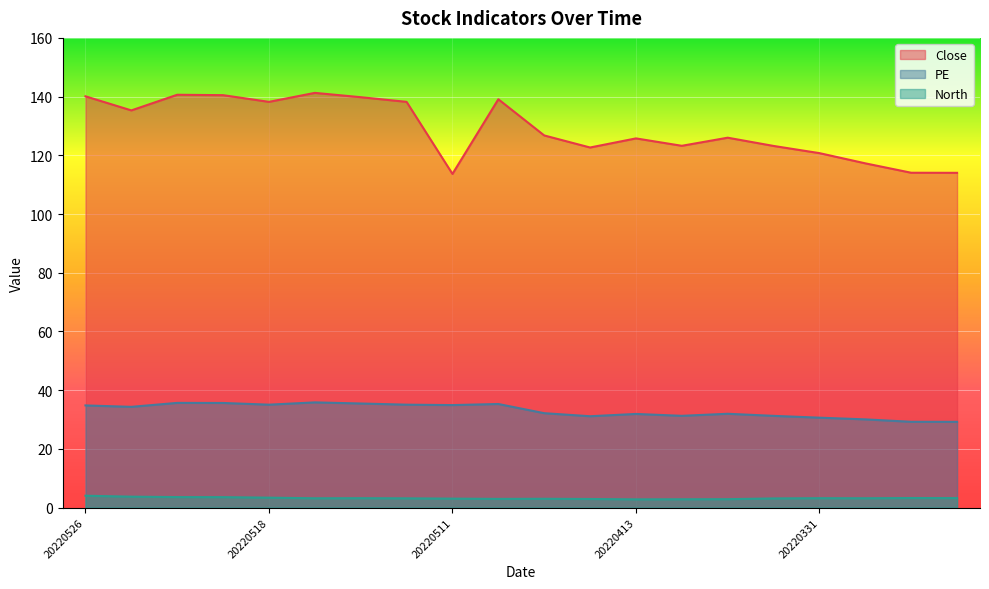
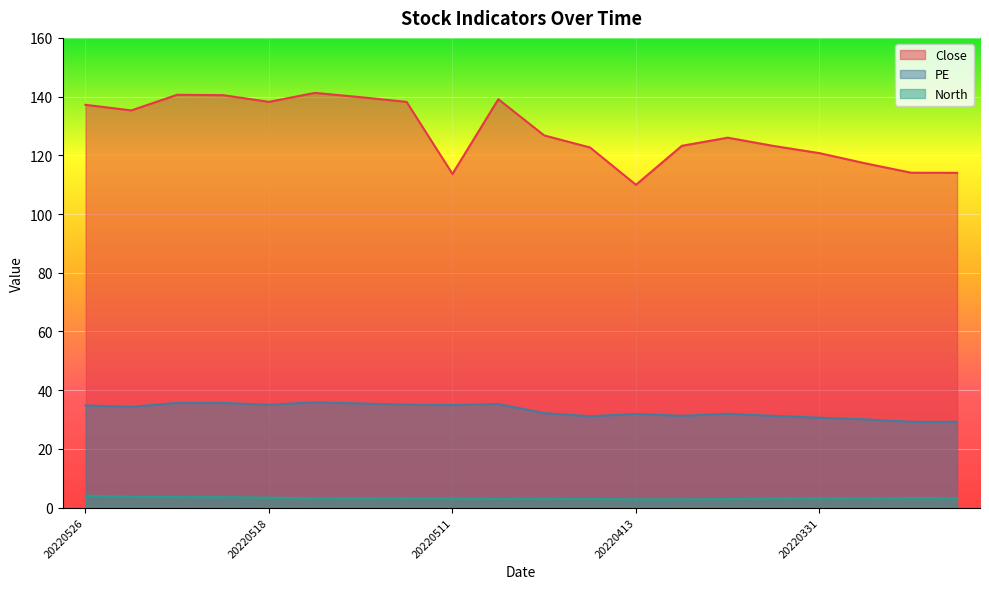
  {
    "Close": {
-     "20220526": 140,
+     "20220526": 137,
      "20220518": 138,
      "20220511": 114,
-     "20220413": 126,
+     "20220413": 110,
      "20220331": 121
    }
  }
